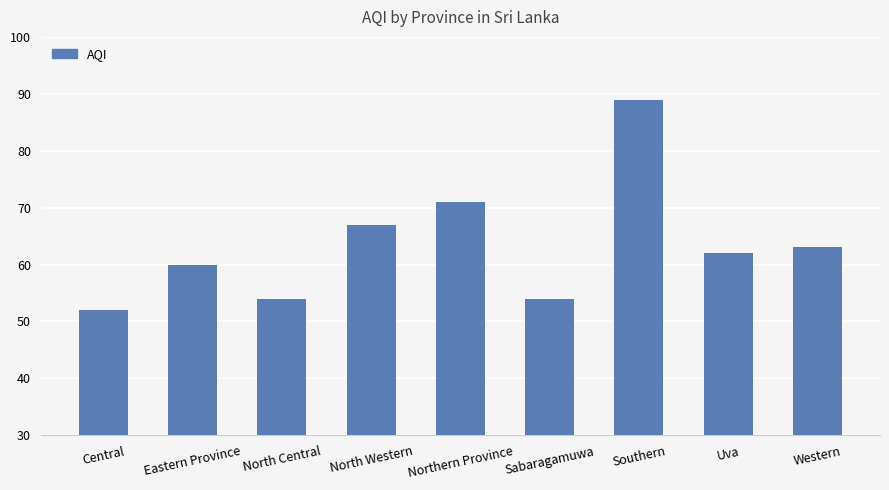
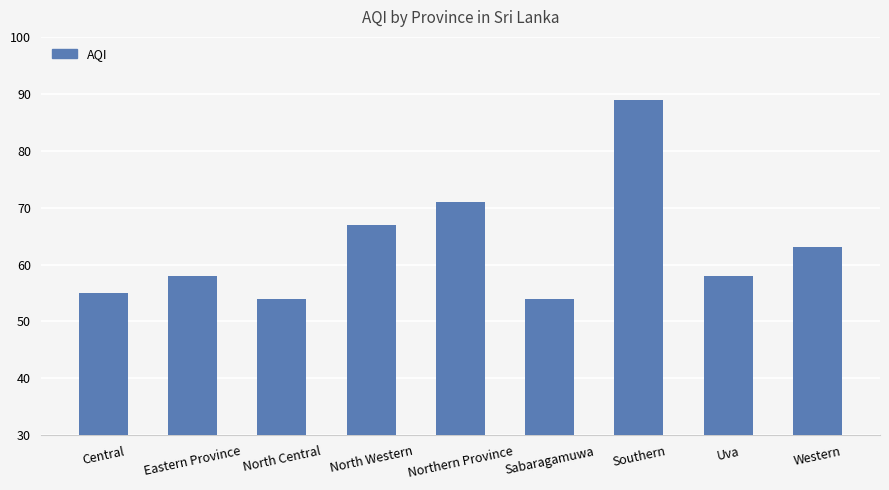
  {
-   "Central": 52,
-   "Eastern Province": 60,
+   "Central": 55,
+   "Eastern Province": 58,
    "North Central": 54,
    "North Western": 67,
    "Northern Province": 71,
    "Sabaragamuwa": 54,
    "Southern": 89,
-   "Uva": 62,
+   "Uva": 58,
    "Western": 63
  }
